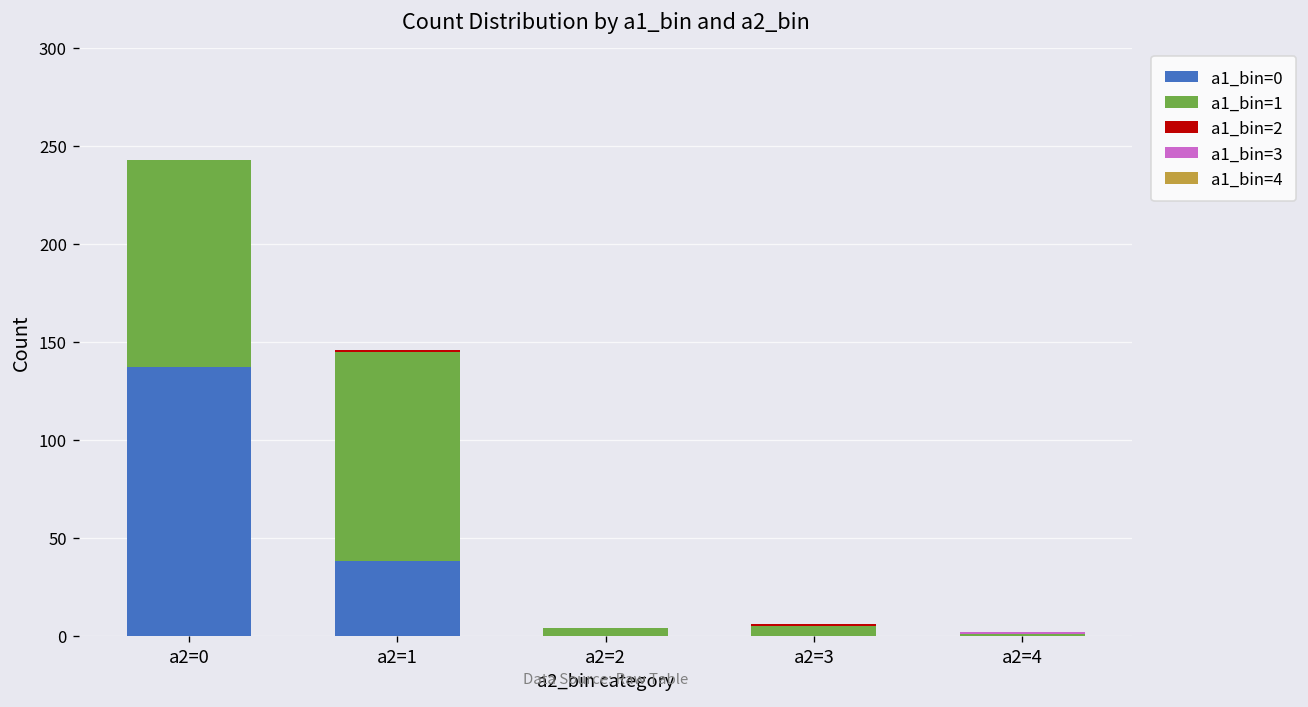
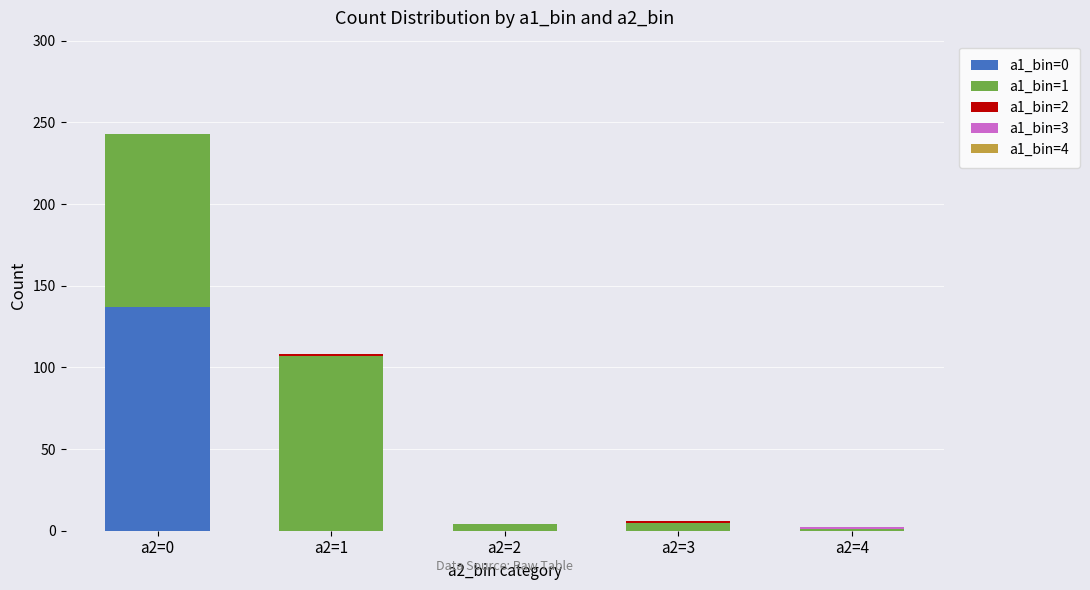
  {
    "a1_bin=0": {
      "a2=0": 137,
-     "a2=1": 38,
+     "a2=1": 0,
      "a2=2": 0,
      "a2=3": 0,
      "a2=4": 0
    },
    "a1_bin=1": {
      "a2=0": 106,
      "a2=1": 107,
      "a2=2": 4,
      "a2=3": 5
    },
    "a1_bin=2": {
      "a2=0": 0,
      "a2=2": 0,
      "a2=4": 0
    },
    "a1_bin=4": {
      "a2=0": 0,
      "a2=1": 0,
      "a2=2": 0,
      "a2=3": 0,
      "a2=4": 0
    }
  }
